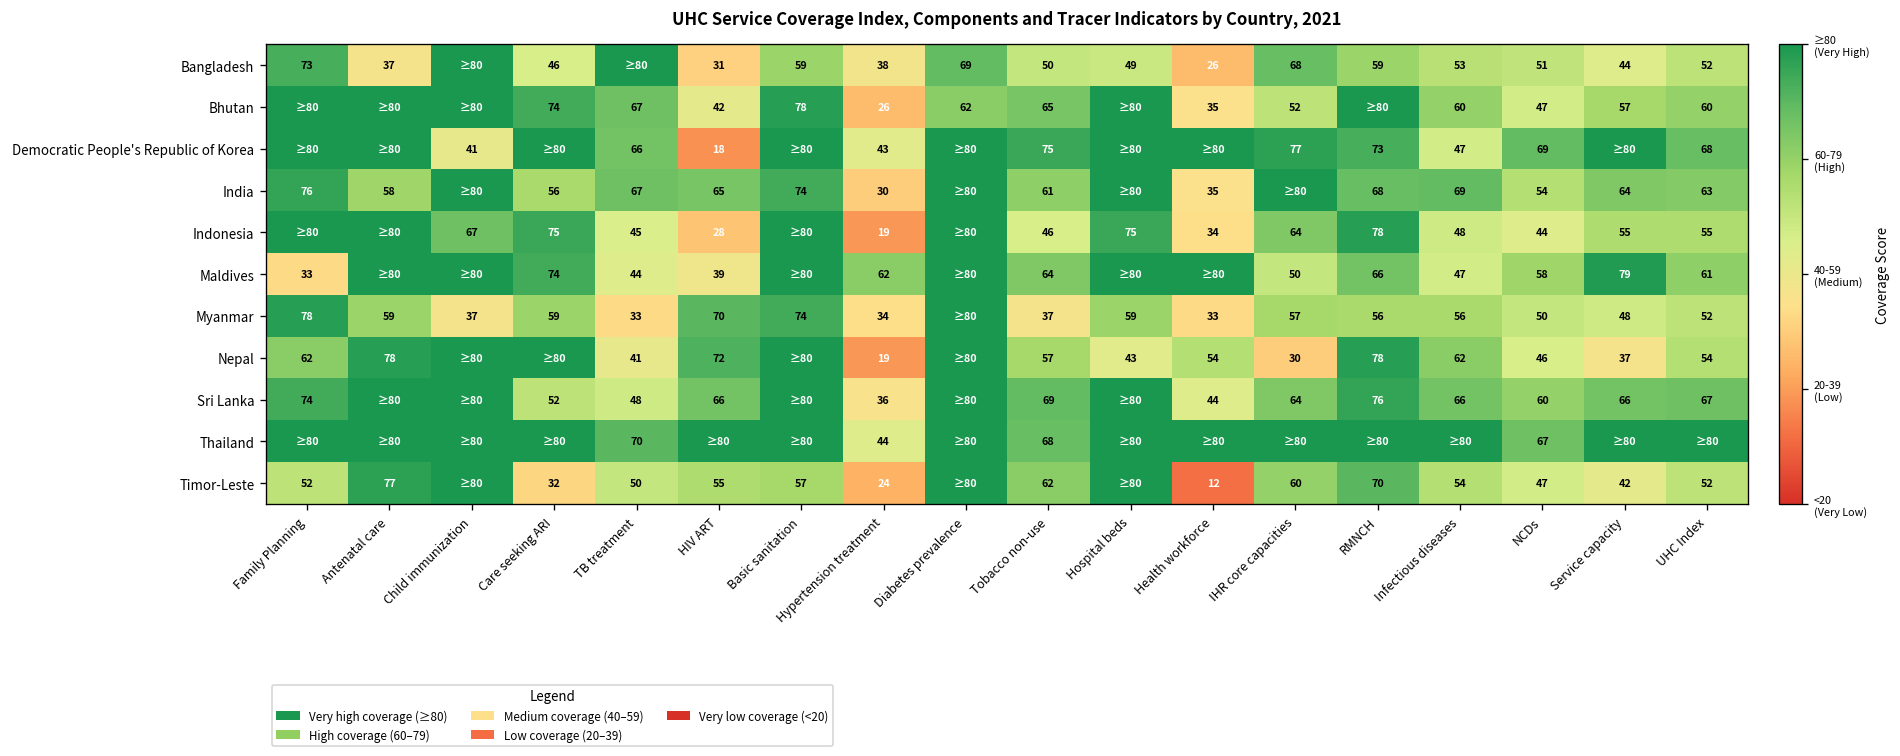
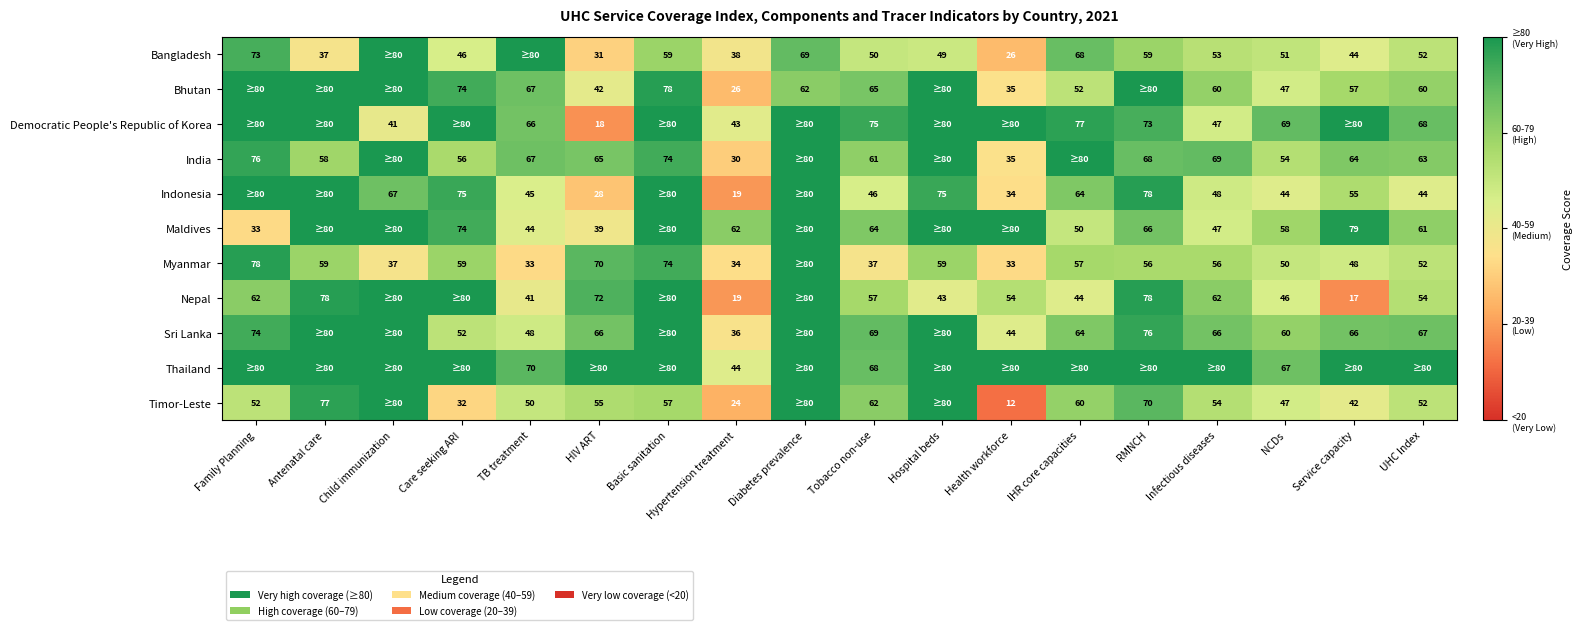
  {
    "Bangladesh": {
      "Family Planning": 73,
      "Antenatal care": 37,
      "Child immunization": 80,
      "Care seeking ARI": 46,
      "TB treatment": 80,
      "HIV ART": 31,
      "Basic sanitation": 59,
      "Hypertension treatment": 38,
      "Diabetes prevalence": 69,
      "Tobacco non-use": 50,
      "Hospital beds": 49,
      "Health workforce": 26,
      "IHR core capacities": 68,
      "RMNCH": 59,
      "Infectious diseases": 53,
      "NCDs": 51,
      "Service capacity": 44,
      "UHC Index": 52
    },
    "Bhutan": {
      "Family Planning": 80,
      "Antenatal care": 80,
      "Child immunization": 80,
      "Care seeking ARI": 74,
      "TB treatment": 67,
      "HIV ART": 42,
      "Basic sanitation": 78,
      "Hypertension treatment": 26,
      "Diabetes prevalence": 62,
      "Tobacco non-use": 65,
      "Hospital beds": 80,
      "Health workforce": 35,
      "IHR core capacities": 52,
      "RMNCH": 80,
      "Infectious diseases": 60,
      "NCDs": 47,
      "Service capacity": 57,
      "UHC Index": 60
    },
    "Democratic People's Republic of Korea": {
      "Family Planning": 80,
      "Antenatal care": 80,
      "Child immunization": 41,
      "Care seeking ARI": 80,
      "TB treatment": 66,
      "HIV ART": 18,
      "Basic sanitation": 80,
      "Hypertension treatment": 43,
      "Diabetes prevalence": 80,
      "Tobacco non-use": 75,
      "Hospital beds": 80,
      "Health workforce": 80,
      "IHR core capacities": 77,
      "RMNCH": 73,
      "Infectious diseases": 47,
      "NCDs": 69,
      "Service capacity": 80,
      "UHC Index": 68
    },
    "India": {
      "Family Planning": 76,
      "Antenatal care": 58,
      "Child immunization": 80,
      "Care seeking ARI": 56,
      "TB treatment": 67,
      "HIV ART": 65,
      "Basic sanitation": 74,
      "Hypertension treatment": 30,
      "Diabetes prevalence": 80,
      "Tobacco non-use": 61,
      "Hospital beds": 80,
      "Health workforce": 35,
      "IHR core capacities": 80,
      "RMNCH": 68,
      "Infectious diseases": 69,
      "NCDs": 54,
      "Service capacity": 64,
      "UHC Index": 63
    },
    "Indonesia": {
      "Family Planning": 80,
      "Antenatal care": 80,
      "Child immunization": 67,
      "Care seeking ARI": 75,
      "TB treatment": 45,
      "HIV ART": 28,
      "Basic sanitation": 80,
      "Hypertension treatment": 19,
      "Diabetes prevalence": 80,
      "Tobacco non-use": 46,
      "Hospital beds": 75,
      "Health workforce": 34,
      "IHR core capacities": 64,
      "RMNCH": 78,
      "Infectious diseases": 48,
      "NCDs": 44,
      "Service capacity": 55,
-     "UHC Index": 55
+     "UHC Index": 44
    },
    "Maldives": {
      "Family Planning": 33,
      "Antenatal care": 80,
      "Child immunization": 80,
      "Care seeking ARI": 74,
      "TB treatment": 44,
      "HIV ART": 39,
      "Basic sanitation": 80,
      "Hypertension treatment": 62,
      "Diabetes prevalence": 80,
      "Tobacco non-use": 64,
      "Hospital beds": 80,
      "Health workforce": 80,
      "IHR core capacities": 50,
      "RMNCH": 66,
      "Infectious diseases": 47,
      "NCDs": 58,
      "Service capacity": 79,
      "UHC Index": 61
    },
    "Myanmar": {
      "Family Planning": 78,
      "Antenatal care": 59,
      "Child immunization": 37,
      "Care seeking ARI": 59,
      "TB treatment": 33,
      "HIV ART": 70,
      "Basic sanitation": 74,
      "Hypertension treatment": 34,
      "Diabetes prevalence": 80,
      "Tobacco non-use": 37,
      "Hospital beds": 59,
      "Health workforce": 33,
      "IHR core capacities": 57,
      "RMNCH": 56,
      "Infectious diseases": 56,
      "NCDs": 50,
      "Service capacity": 48,
      "UHC Index": 52
    },
    "Nepal": {
      "Family Planning": 62,
      "Antenatal care": 78,
      "Child immunization": 80,
      "Care seeking ARI": 80,
      "TB treatment": 41,
      "HIV ART": 72,
      "Basic sanitation": 80,
      "Hypertension treatment": 19,
      "Diabetes prevalence": 80,
      "Tobacco non-use": 57,
      "Hospital beds": 43,
      "Health workforce": 54,
-     "IHR core capacities": 30,
+     "IHR core capacities": 44,
      "RMNCH": 78,
      "Infectious diseases": 62,
      "NCDs": 46,
-     "Service capacity": 37,
+     "Service capacity": 17,
      "UHC Index": 54
    },
    "Sri Lanka": {
      "Family Planning": 74,
      "Antenatal care": 80,
      "Child immunization": 80,
      "Care seeking ARI": 52,
      "TB treatment": 48,
      "HIV ART": 66,
      "Basic sanitation": 80,
      "Hypertension treatment": 36,
      "Diabetes prevalence": 80,
      "Tobacco non-use": 69,
      "Hospital beds": 80,
      "Health workforce": 44,
      "IHR core capacities": 64,
      "RMNCH": 76,
      "Infectious diseases": 66,
      "NCDs": 60,
      "Service capacity": 66,
      "UHC Index": 67
    },
    "Thailand": {
      "Family Planning": 80,
      "Antenatal care": 80,
      "Child immunization": 80,
      "Care seeking ARI": 80,
      "TB treatment": 70,
      "HIV ART": 80,
      "Basic sanitation": 80,
      "Hypertension treatment": 44,
      "Diabetes prevalence": 80,
      "Tobacco non-use": 68,
      "Hospital beds": 80,
      "Health workforce": 80,
      "IHR core capacities": 80,
      "RMNCH": 80,
      "Infectious diseases": 80,
      "NCDs": 67,
      "Service capacity": 80,
      "UHC Index": 80
    },
    "Timor-Leste": {
      "Family Planning": 52,
      "Antenatal care": 77,
      "Child immunization": 80,
      "Care seeking ARI": 32,
      "TB treatment": 50,
      "HIV ART": 55,
      "Basic sanitation": 57,
      "Hypertension treatment": 24,
      "Diabetes prevalence": 80,
      "Tobacco non-use": 62,
      "Hospital beds": 80,
      "Health workforce": 12,
      "IHR core capacities": 60,
      "RMNCH": 70,
      "Infectious diseases": 54,
      "NCDs": 47,
      "Service capacity": 42,
      "UHC Index": 52
    }
  }
